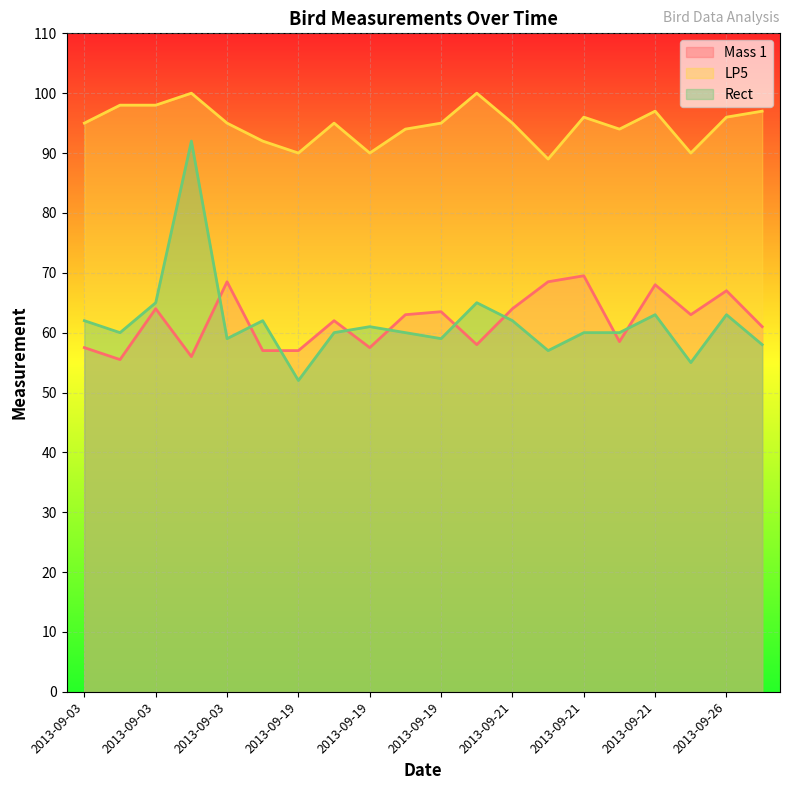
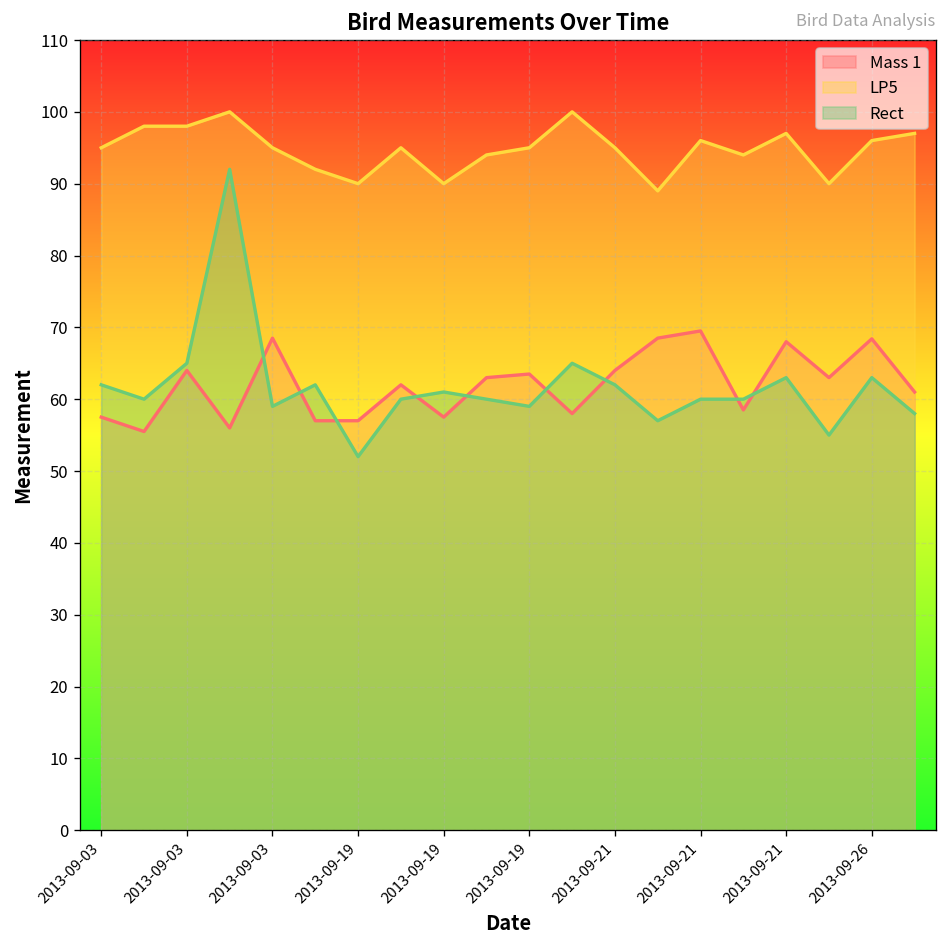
  {
    "Mass 1": {
-     "2013-09-26": 67
+     "2013-09-26": 68
    },
    "LP5": {
      "2013-09-26": 96
    },
    "Rect": {
      "2013-09-26": 63
    }
  }
